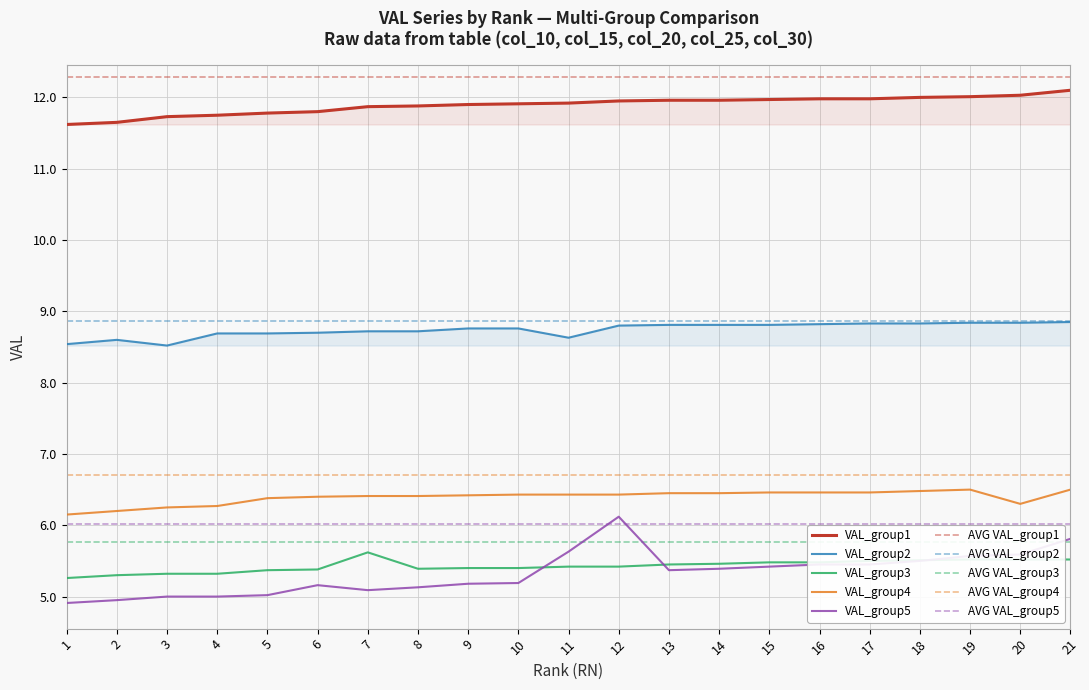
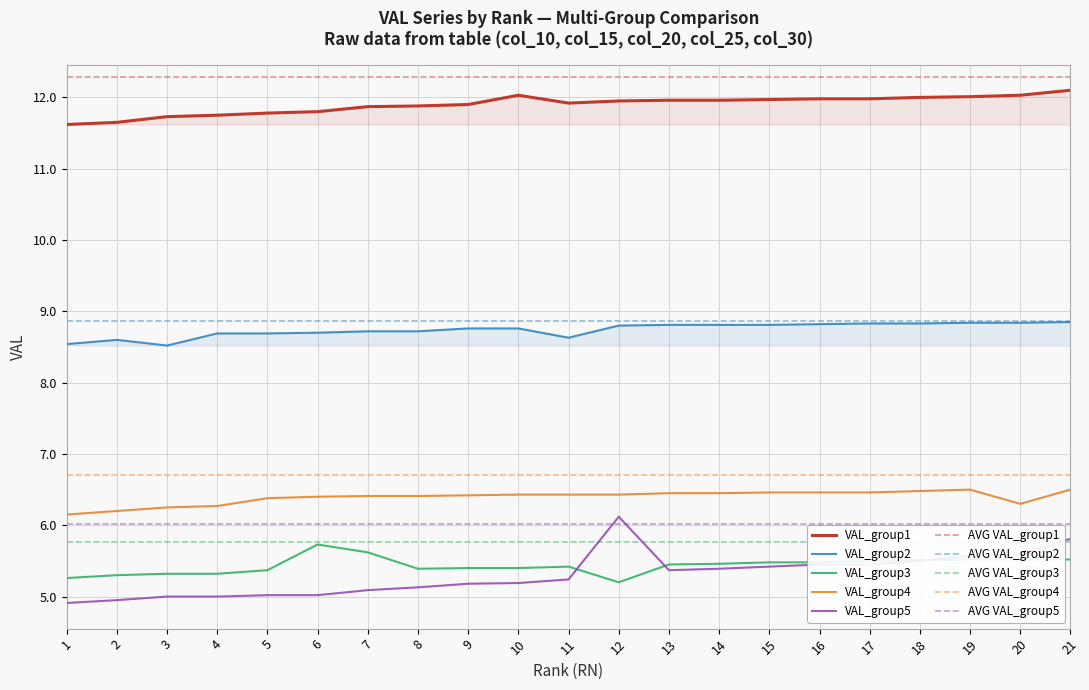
  {
    "VAL_group1": {
      "1": 11.6,
      "2": 11.7,
      "3": 11.7,
      "4": 11.8,
      "5": 11.8,
      "6": 11.8,
      "7": 11.9,
      "8": 11.9,
      "9": 11.9,
-     "10": 11.9,
+     "10": 12.0,
      "11": 11.9,
      "12": 12.0,
      "13": 12.0,
      "14": 12.0,
      "15": 12.0,
      "16": 12.0,
      "17": 12.0,
      "18": 12.0,
      "19": 12.0,
      "20": 12.0,
      "21": 12.1
    },
    "VAL_group2": {
      "1": 8.5,
      "2": 8.6,
      "3": 8.5,
      "4": 8.7,
      "5": 8.7,
      "6": 8.7,
      "7": 8.7,
      "8": 8.7,
      "9": 8.8,
      "10": 8.8,
      "11": 8.6,
      "12": 8.8,
      "13": 8.8,
      "14": 8.8,
      "15": 8.8,
      "16": 8.8,
      "17": 8.8,
      "18": 8.8,
      "19": 8.8,
      "20": 8.8,
      "21": 8.9
    },
    "VAL_group3": {
      "1": 5.3,
      "2": 5.3,
      "3": 5.3,
      "4": 5.3,
      "5": 5.4,
-     "6": 5.4,
+     "6": 5.7,
      "7": 5.6,
      "8": 5.4,
      "9": 5.4,
      "10": 5.4,
      "11": 5.4,
-     "12": 5.4,
+     "12": 5.2,
      "13": 5.5,
      "14": 5.5,
      "15": 5.5,
      "21": 5.5
    },
    "VAL_group4": {
      "1": 6.2,
      "2": 6.2,
      "3": 6.3,
      "4": 6.3,
      "5": 6.4,
      "6": 6.4,
      "7": 6.4,
      "8": 6.4,
      "9": 6.4,
      "10": 6.4,
      "11": 6.4,
      "12": 6.4,
      "13": 6.5,
      "14": 6.5,
      "15": 6.5,
      "16": 6.5,
      "17": 6.5,
      "18": 6.5,
      "19": 6.5,
      "20": 6.3,
      "21": 6.5
    },
    "VAL_group5": {
      "1": 4.9,
      "2": 5.0,
      "3": 5.0,
      "4": 5.0,
      "5": 5.0,
-     "6": 5.2,
+     "6": 5.0,
      "7": 5.1,
      "8": 5.1,
      "9": 5.2,
      "10": 5.2,
-     "11": 5.6,
+     "11": 5.2,
      "12": 6.1,
      "13": 5.4,
      "14": 5.4,
      "15": 5.4,
      "21": 5.8
    }
  }
